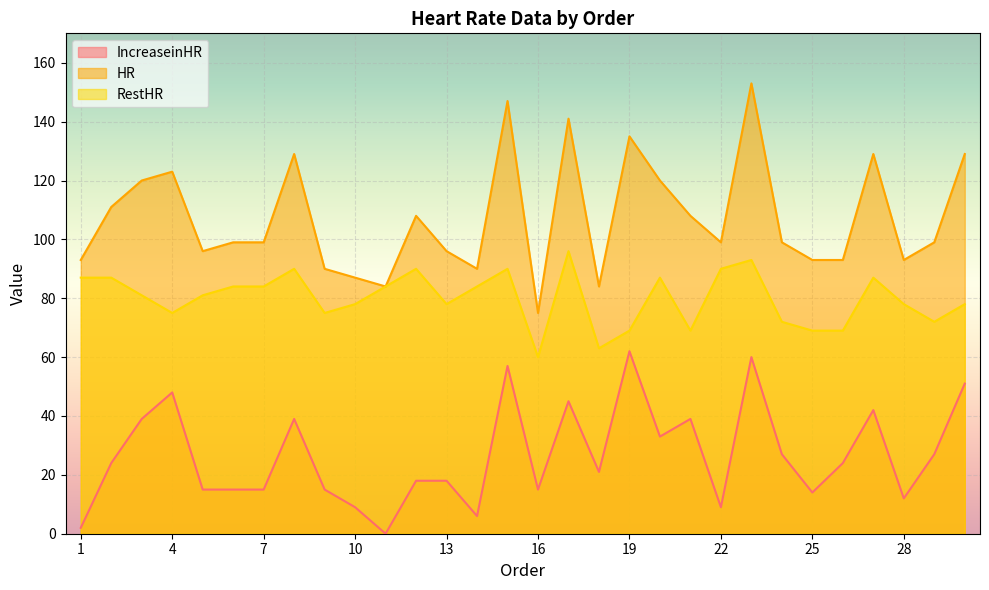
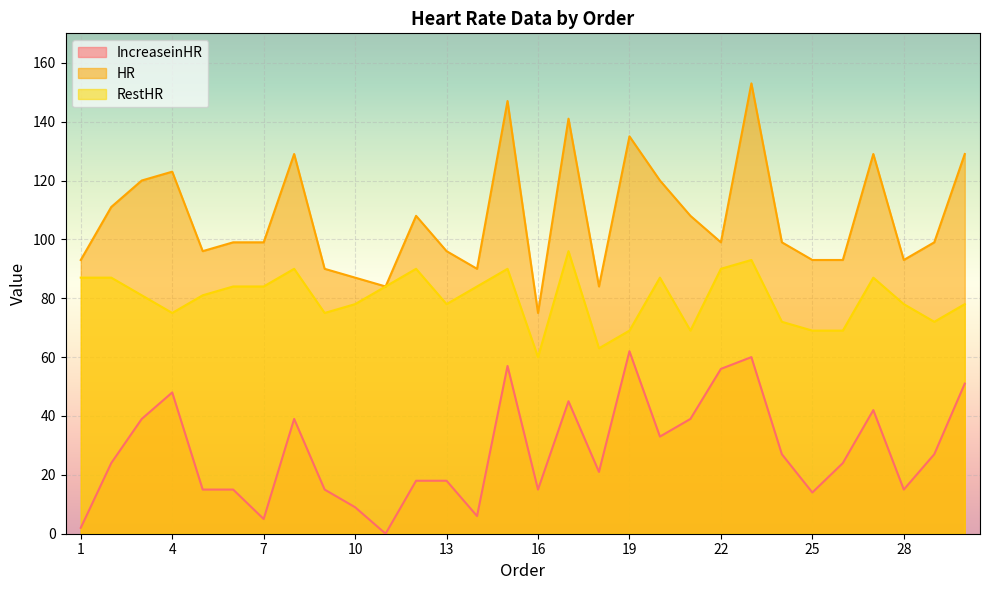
  {
    "IncreaseinHR": {
      "1": 2,
      "4": 48,
-     "7": 15,
+     "7": 5,
      "10": 9,
      "13": 18,
      "16": 15,
      "19": 62,
-     "22": 9,
+     "22": 56,
      "25": 14,
-     "28": 12
+     "28": 15
    }
  }
